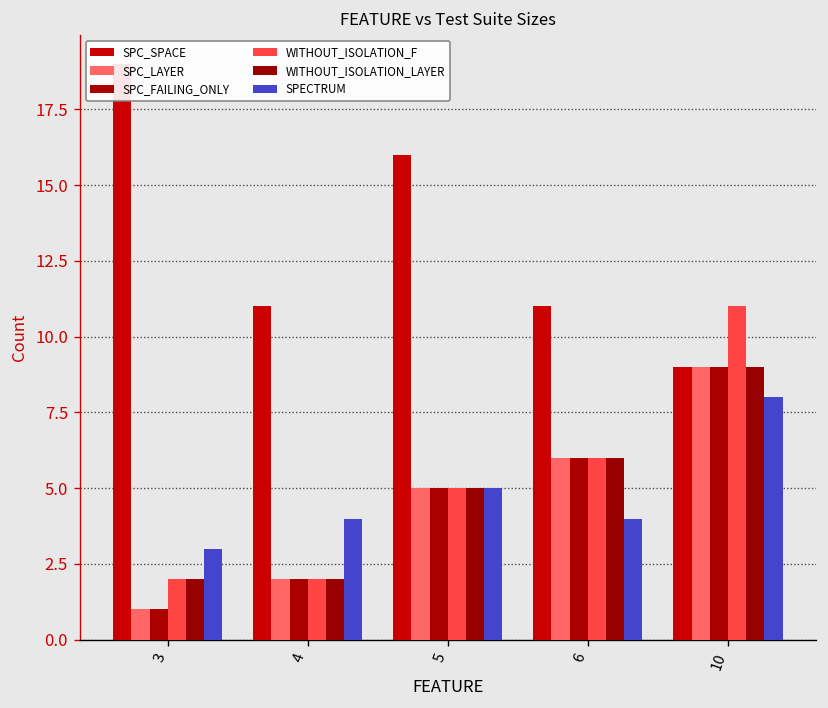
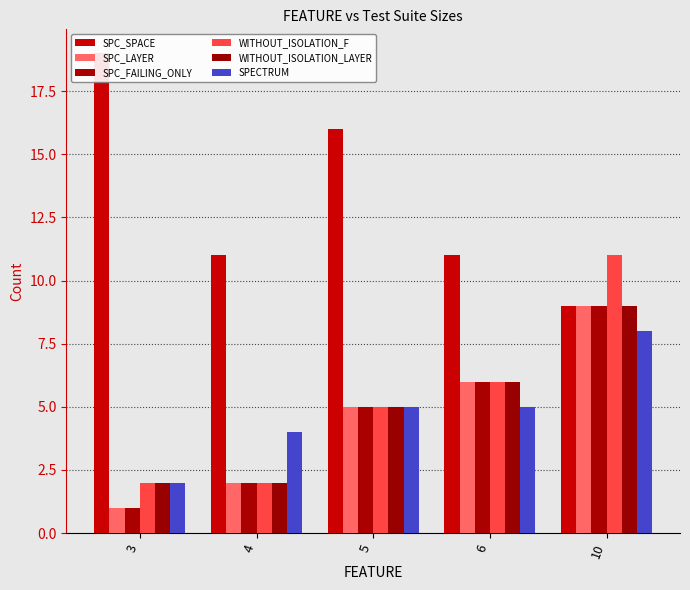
  {
    "SPECTRUM": {
-     "3": 3,
+     "3": 2,
      "4": 4,
      "5": 5,
-     "6": 4,
+     "6": 5,
      "10": 8
    }
  }
